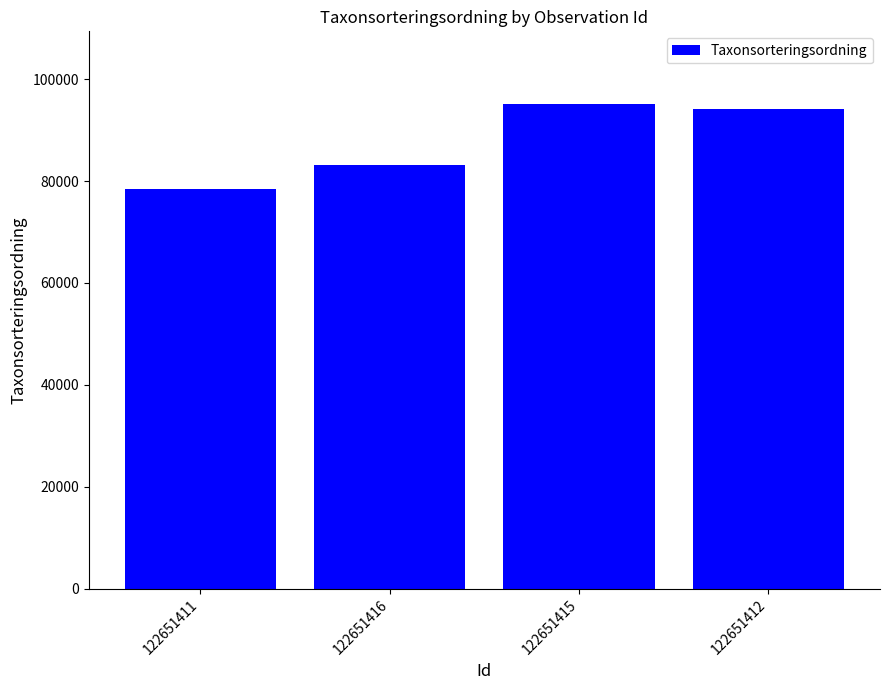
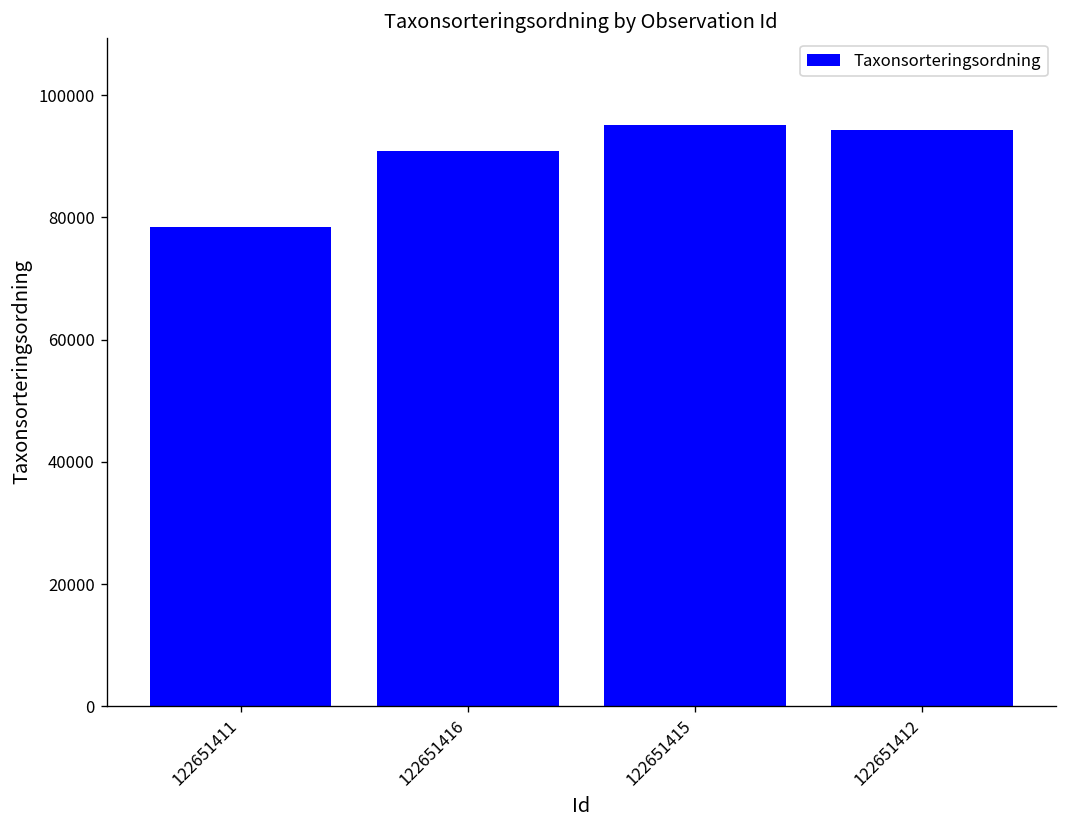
  {
    "122651411": 78000,
-   "122651416": 83000,
+   "122651416": 91000,
    "122651415": 95000,
    "122651412": 94000
  }
